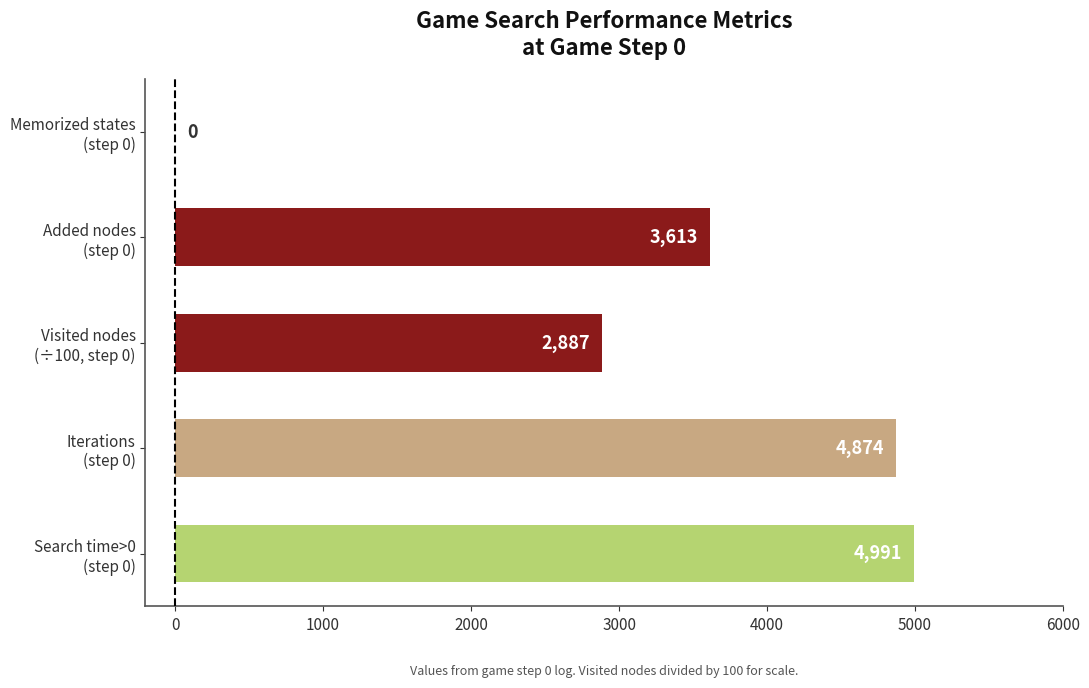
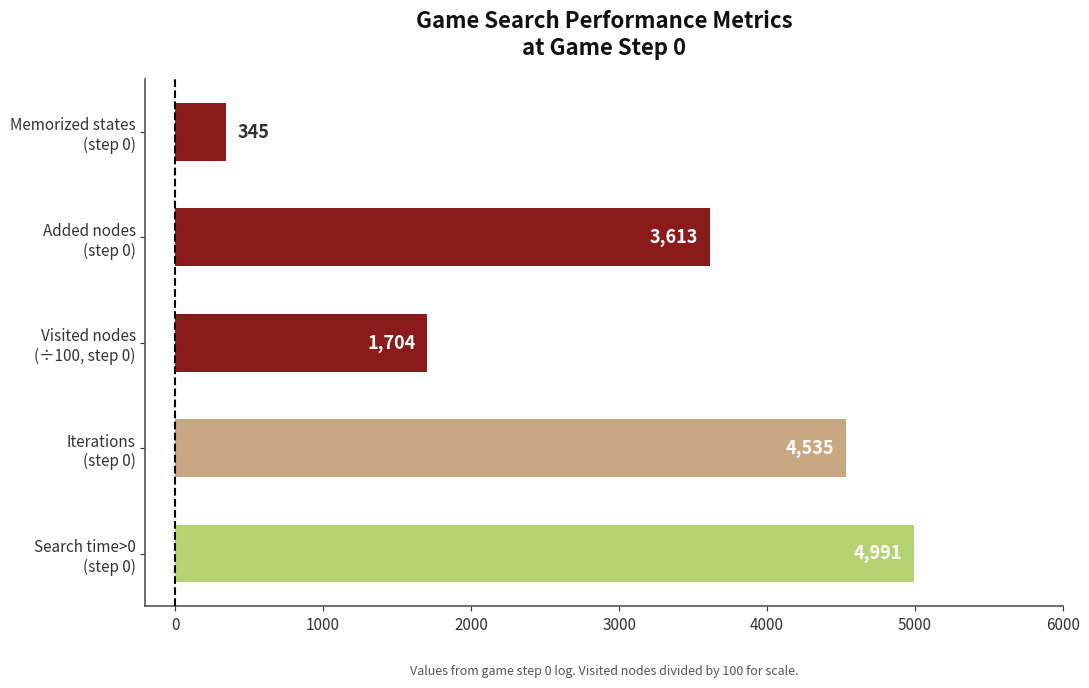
  {
-   "Memorized states (step 0)": "0",
+   "Memorized states (step 0)": "345",
    "Added nodes (step 0)": "3,613",
-   "Visited nodes (÷100, step 0)": "2,887",
-   "Iterations (step 0)": "4,874",
+   "Visited nodes (÷100, step 0)": "1,704",
+   "Iterations (step 0)": "4,535",
    "Search time>0 (step 0)": "4,991"
  }
